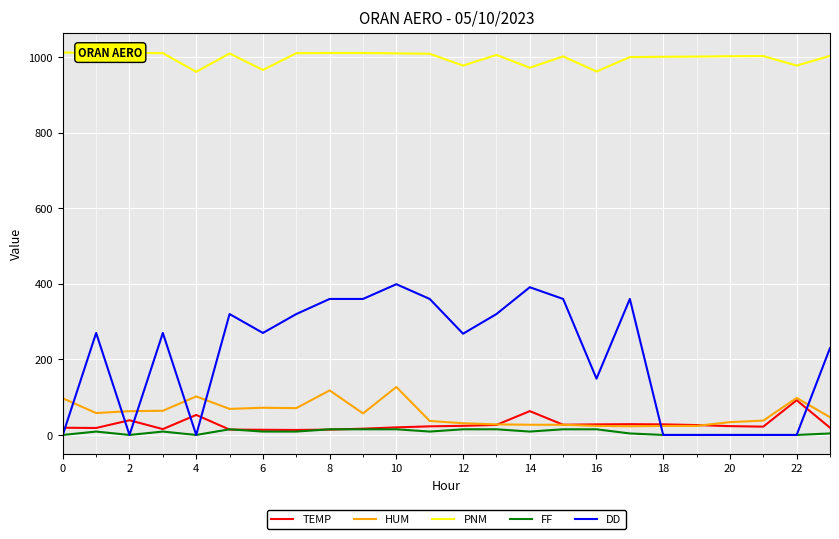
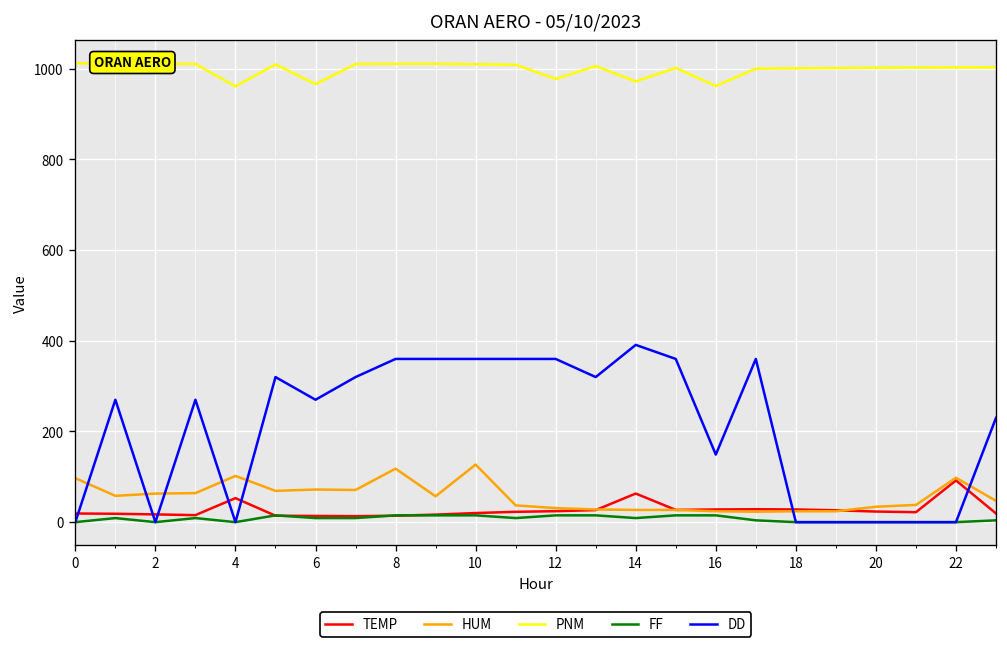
  {
    "TEMP": {
      "0": 20,
-     "2": 40,
+     "2": 20,
      "4": 50,
      "12": 20,
      "14": 60,
      "20": 20
    },
    "HUM": {
      "0": 100,
      "2": 60,
      "4": 100,
      "6": 70,
      "8": 120,
      "10": 130,
      "12": 30,
      "14": 30,
      "20": 30
    },
    "PNM": {
      "0": 1010,
      "4": 960,
      "6": 970,
      "8": 1010,
      "10": 1010,
      "12": 980,
      "14": 970,
      "16": 960,
      "18": 1000,
      "20": 1000,
-     "22": 980
+     "22": 1000
    },
    "FF": {
      "12": 20,
      "14": 10,
      "16": 20
    },
    "DD": {
      "6": 270,
      "8": 360,
-     "10": 400,
-     "12": 270,
+     "10": 360,
+     "12": 360,
      "14": 390,
      "16": 150
    }
  }
